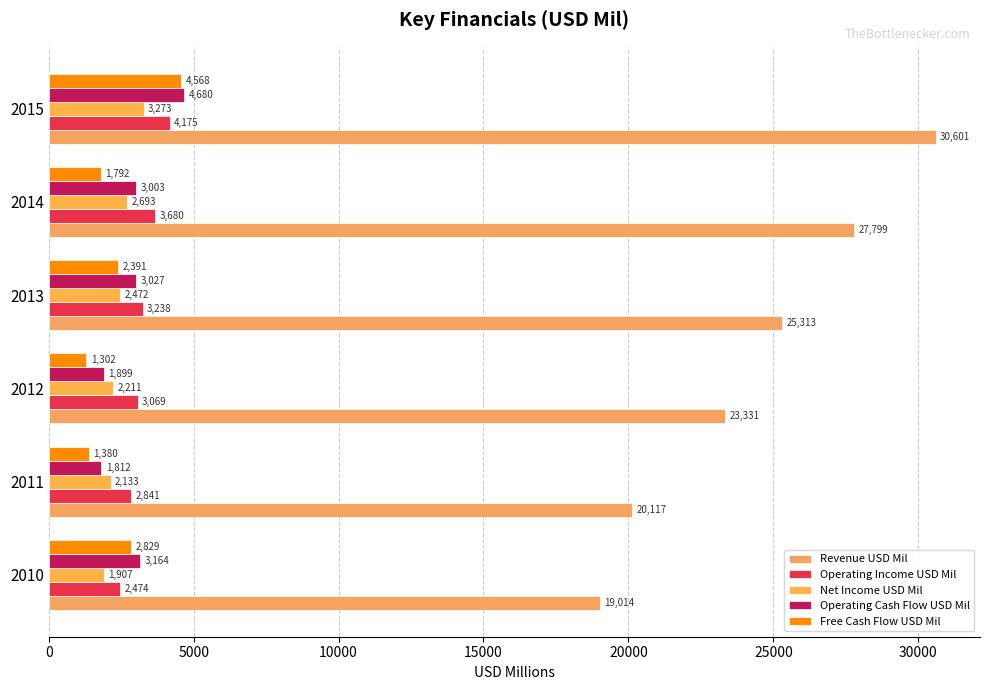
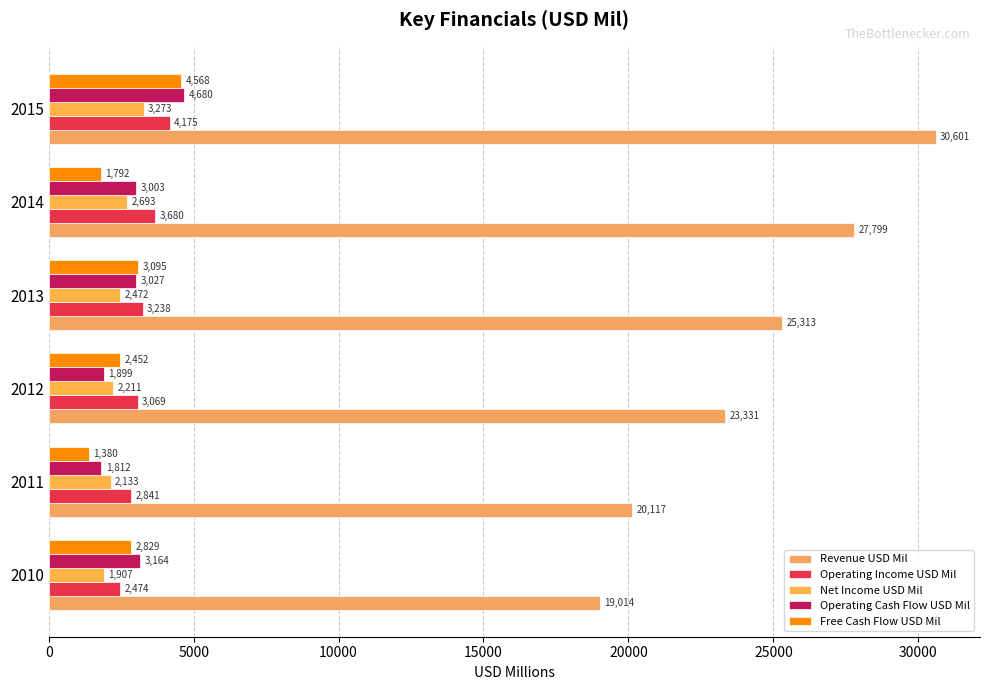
  {
    "Free Cash Flow USD Mil": {
      "2015": "4,568",
      "2014": "1,792",
-     "2013": "2,391",
-     "2012": "1,302",
+     "2013": "3,095",
+     "2012": "2,452",
      "2011": "1,380",
      "2010": "2,829"
    }
  }
